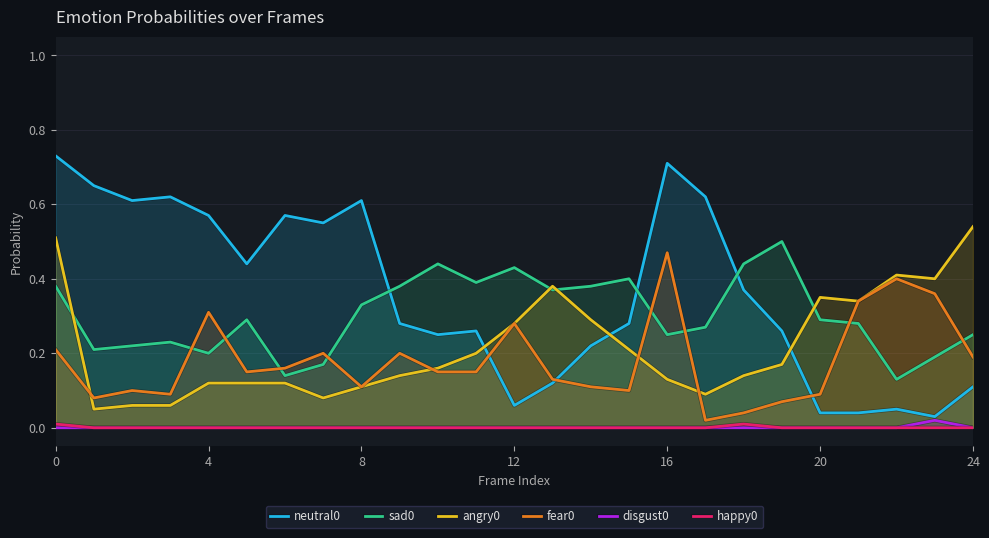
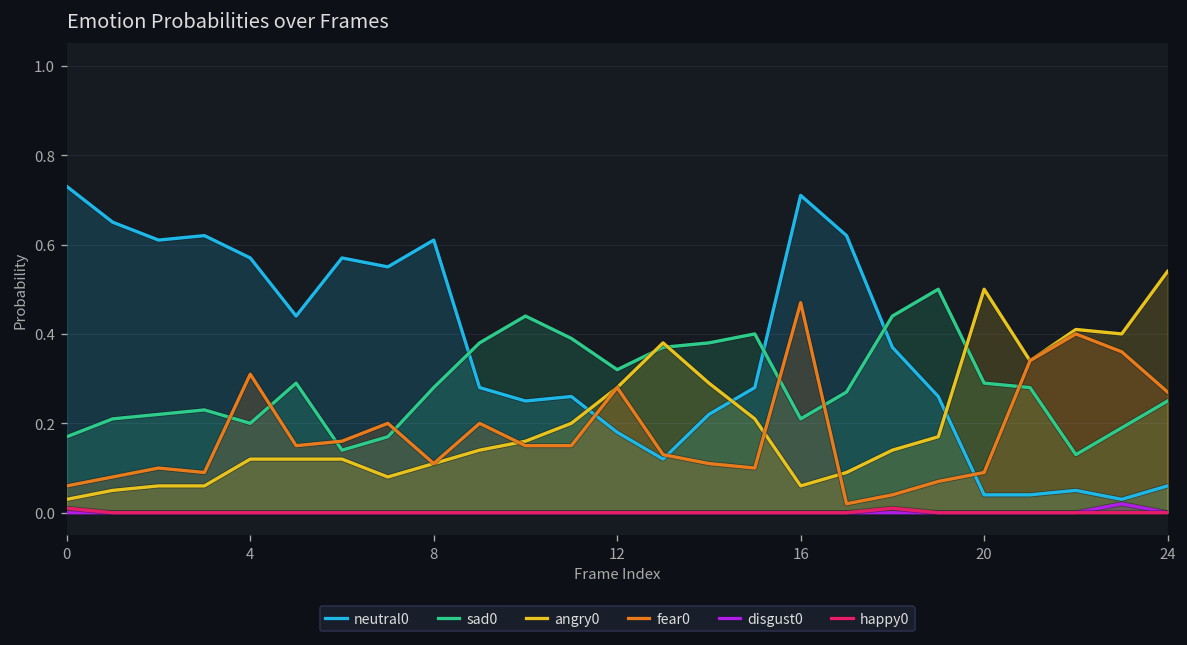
  {
    "neutral0": {
      "0": 0.73,
      "4": 0.57,
      "8": 0.61,
-     "12": 0.06,
+     "12": 0.18,
      "16": 0.71,
      "20": 0.04,
-     "24": 0.11
+     "24": 0.06
    },
    "sad0": {
-     "0": 0.38,
+     "0": 0.17,
      "4": 0.20,
-     "8": 0.33,
-     "12": 0.43,
-     "16": 0.25,
+     "8": 0.28,
+     "12": 0.32,
+     "16": 0.21,
      "20": 0.29,
      "24": 0.25
    },
    "angry0": {
-     "0": 0.51,
+     "0": 0.03,
      "4": 0.12,
-     "16": 0.13,
-     "20": 0.35,
+     "16": 0.06,
+     "20": 0.50,
      "24": 0.54
    },
    "fear0": {
-     "0": 0.21,
+     "0": 0.06,
      "4": 0.31,
      "16": 0.47,
      "20": 0.09,
-     "24": 0.19
+     "24": 0.27
    },
    "disgust0": {
      "0": 0.00
    },
    "happy0": {
      "0": 0.01
    }
  }
